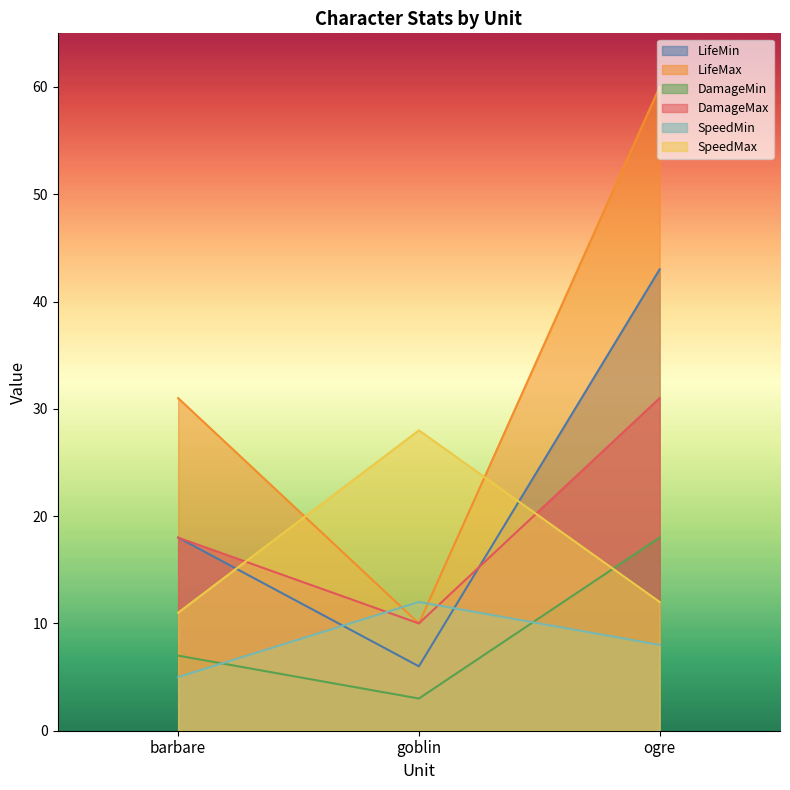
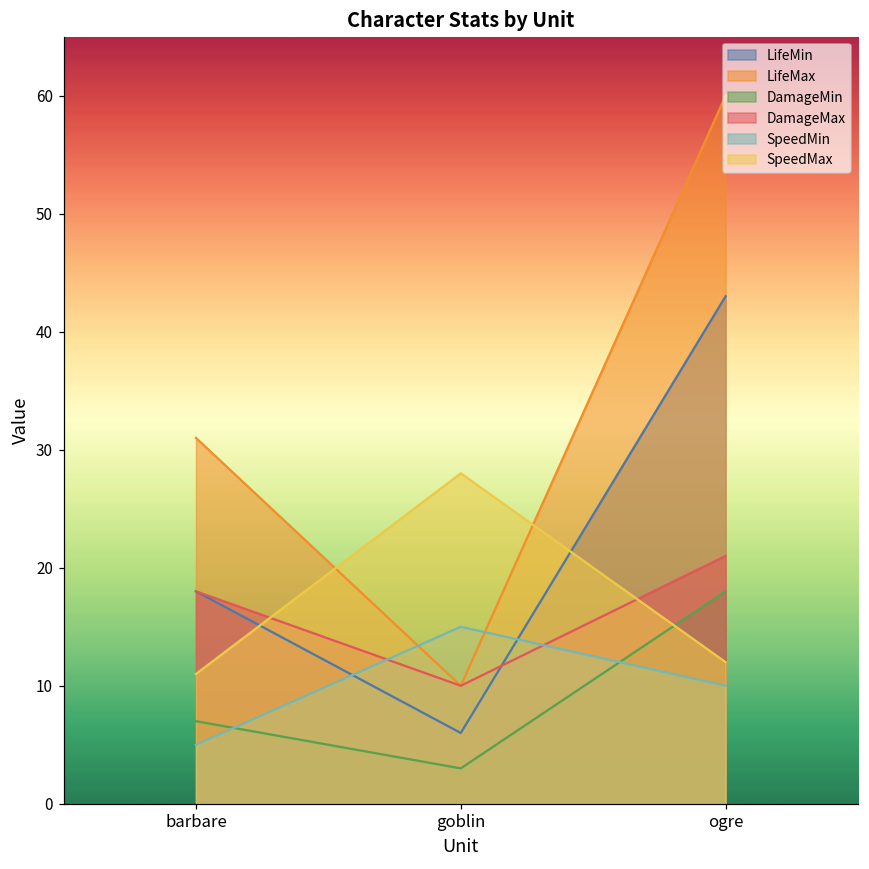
  {
    "LifeMin": {
      "goblin": 6,
      "ogre": 43
    },
    "DamageMin": {
      "barbare": 7,
      "goblin": 3,
      "ogre": 18
    },
    "DamageMax": {
-     "ogre": 31
+     "ogre": 21
    },
    "SpeedMin": {
      "barbare": 5,
-     "goblin": 12,
-     "ogre": 8
+     "goblin": 15,
+     "ogre": 10
    }
  }
